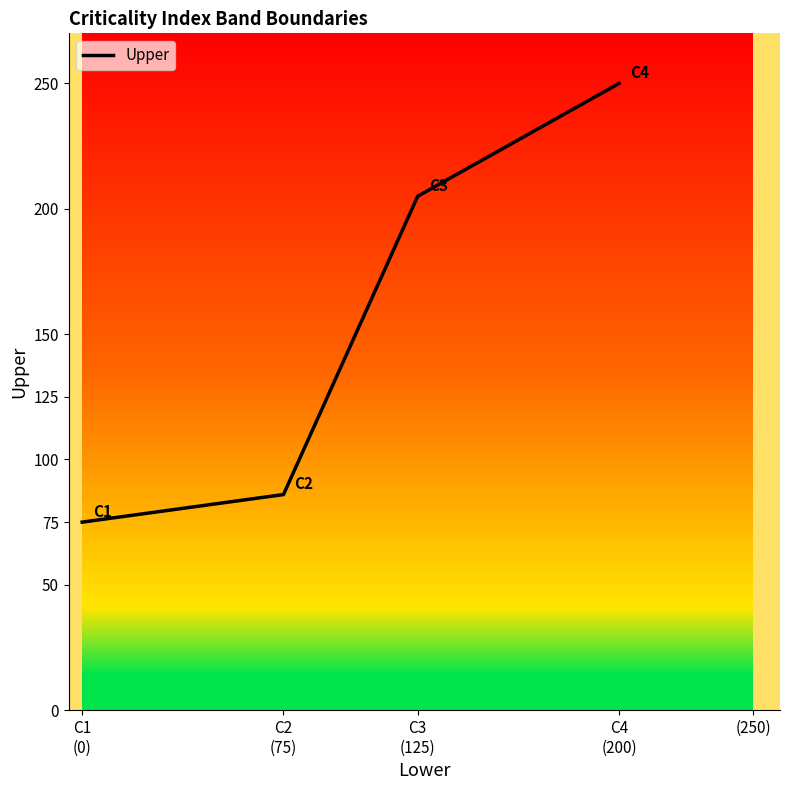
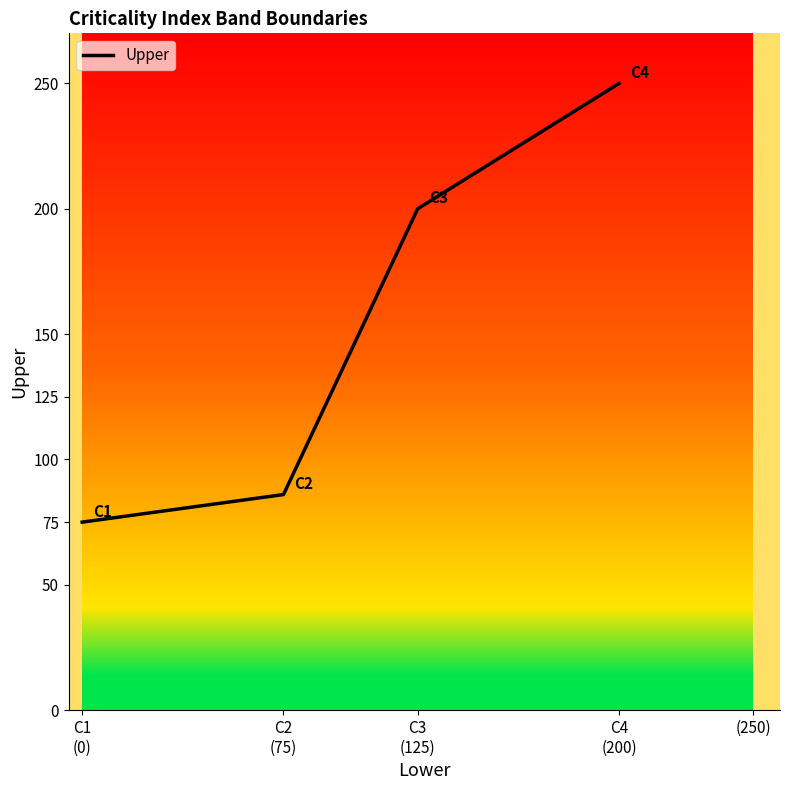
  {
    "C1 (0)": 75,
    "C2 (75)": 86,
-   "C3 (125)": 205,
+   "C3 (125)": 200,
    "C4 (200)": 250
  }
